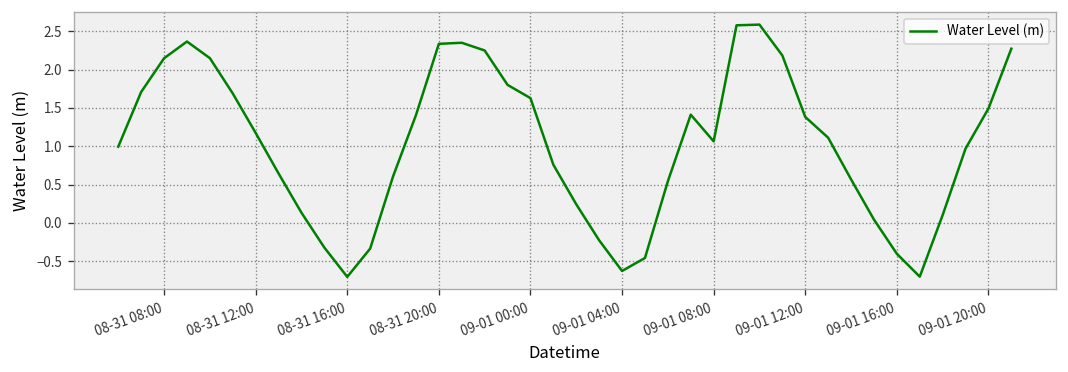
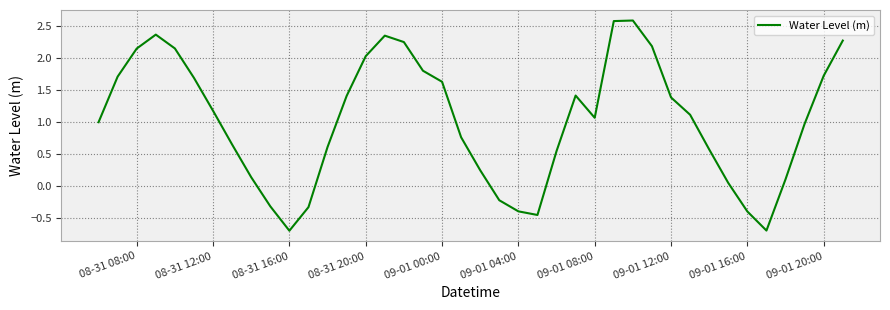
  {
    "08-31 08:00": 2.1,
    "08-31 12:00": 1.2,
    "08-31 16:00": -0.7,
-   "08-31 20:00": 2.3,
+   "08-31 20:00": 2.0,
    "09-01 00:00": 1.6,
-   "09-01 04:00": -0.6,
+   "09-01 04:00": -0.4,
    "09-01 08:00": 1.1,
    "09-01 12:00": 1.4,
    "09-01 16:00": -0.4,
-   "09-01 20:00": 1.5
+   "09-01 20:00": 1.7
  }
